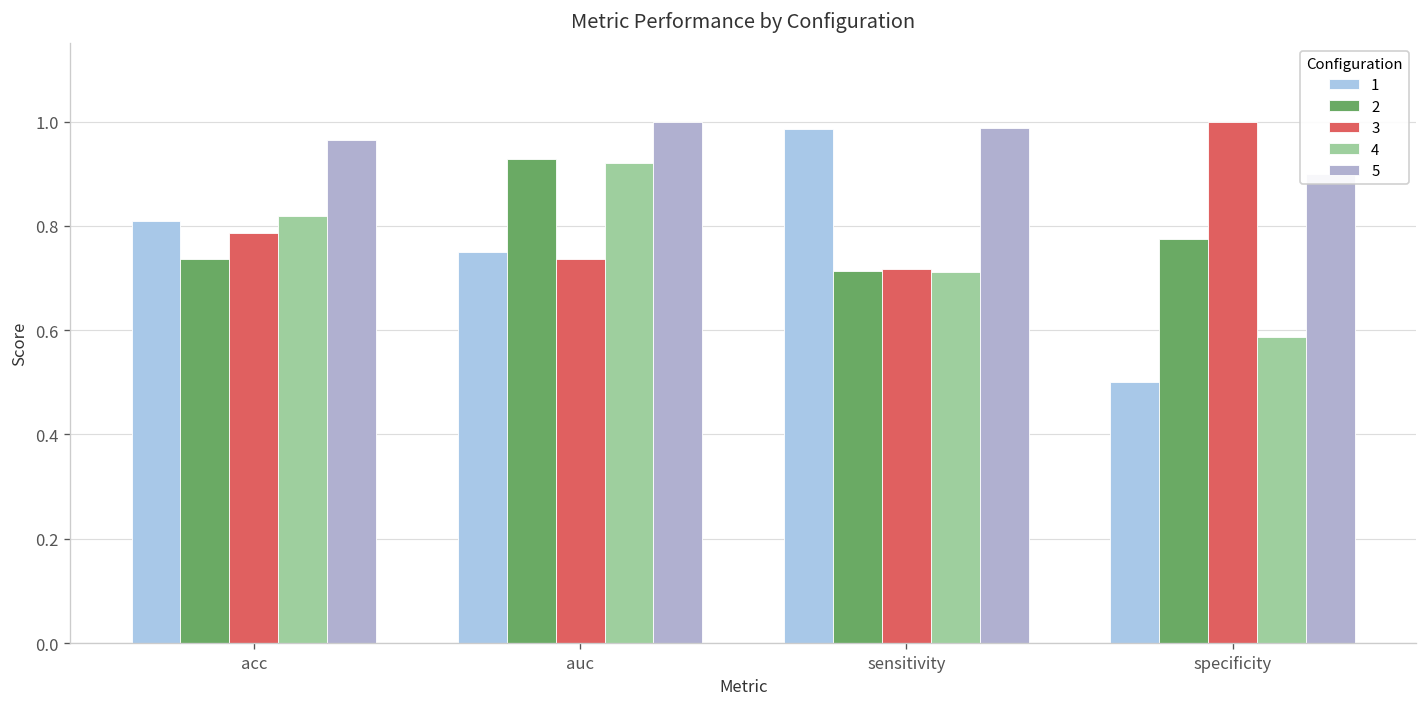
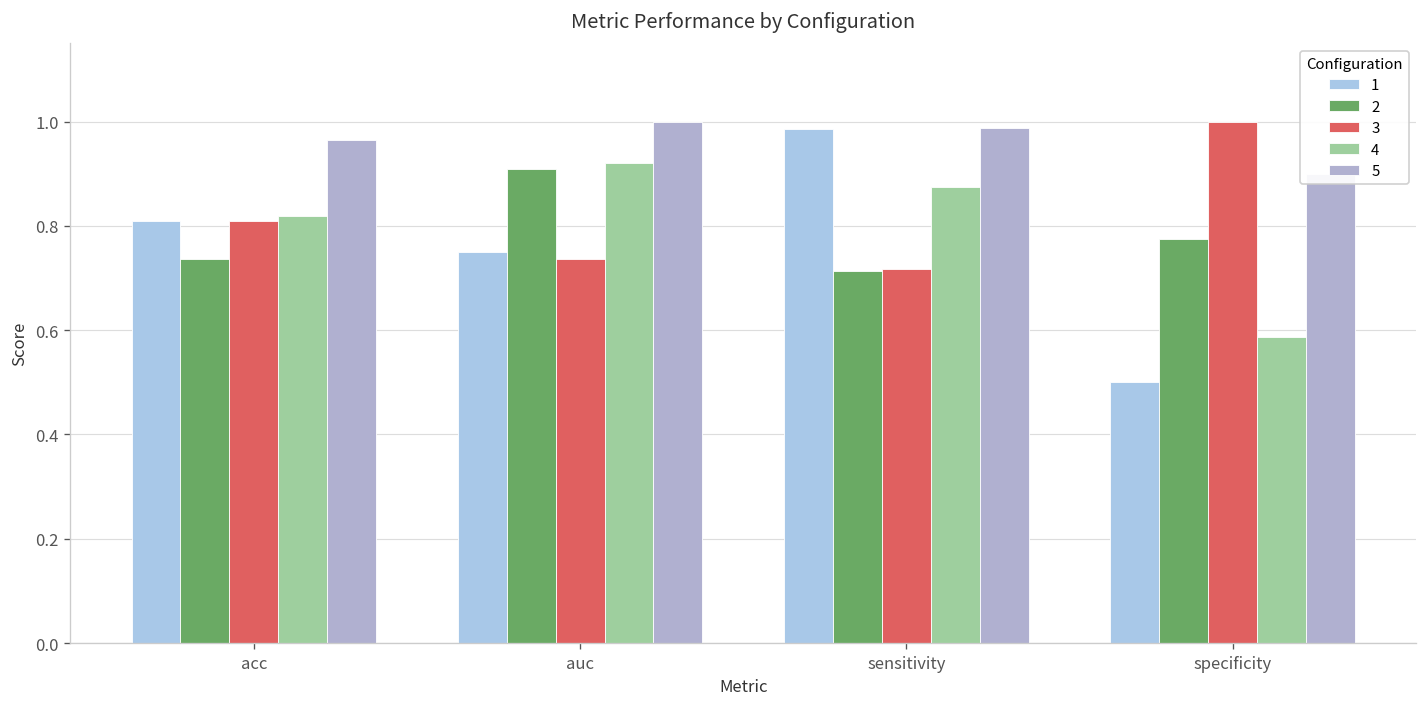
  {
    "2": {
      "acc": 0.74,
-     "auc": 0.93,
+     "auc": 0.91,
      "sensitivity": 0.71,
      "specificity": 0.78
    },
    "3": {
-     "acc": 0.79,
+     "acc": 0.81,
      "auc": 0.74,
      "sensitivity": 0.72,
      "specificity": 1.00
    },
    "4": {
      "acc": 0.82,
      "auc": 0.92,
-     "sensitivity": 0.71,
+     "sensitivity": 0.88,
      "specificity": 0.59
    }
  }
